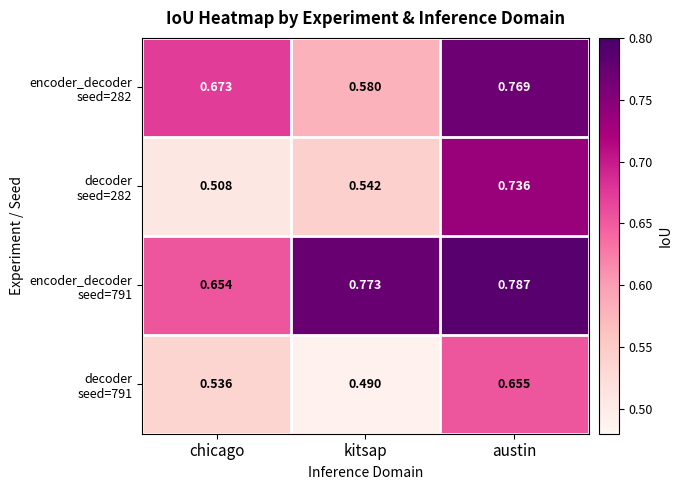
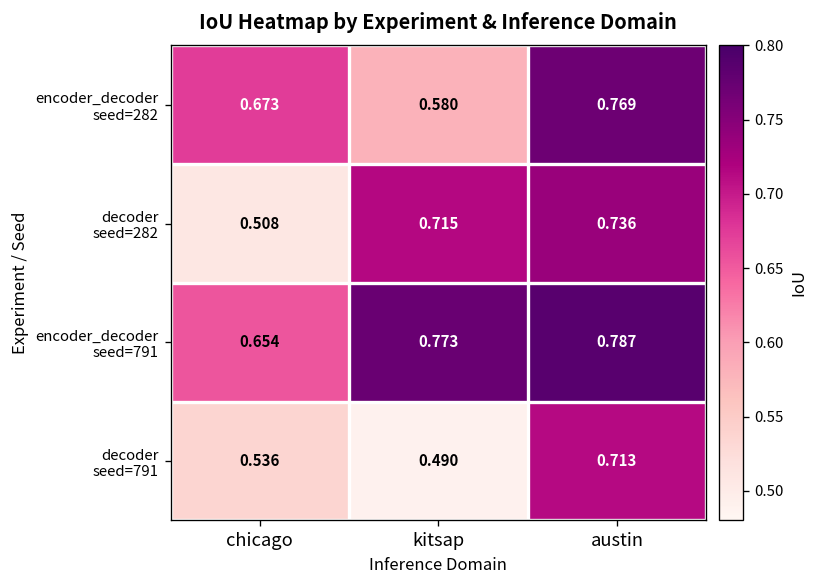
  {
    "encoder_decoder seed=282": {
      "chicago": 0.673,
      "kitsap": 0.580,
      "austin": 0.769
    },
    "decoder seed=282": {
      "chicago": 0.508,
-     "kitsap": 0.542,
+     "kitsap": 0.715,
      "austin": 0.736
    },
    "encoder_decoder seed=791": {
      "chicago": 0.654,
      "kitsap": 0.773,
      "austin": 0.787
    },
    "decoder seed=791": {
      "chicago": 0.536,
      "kitsap": 0.490,
-     "austin": 0.655
+     "austin": 0.713
    }
  }
